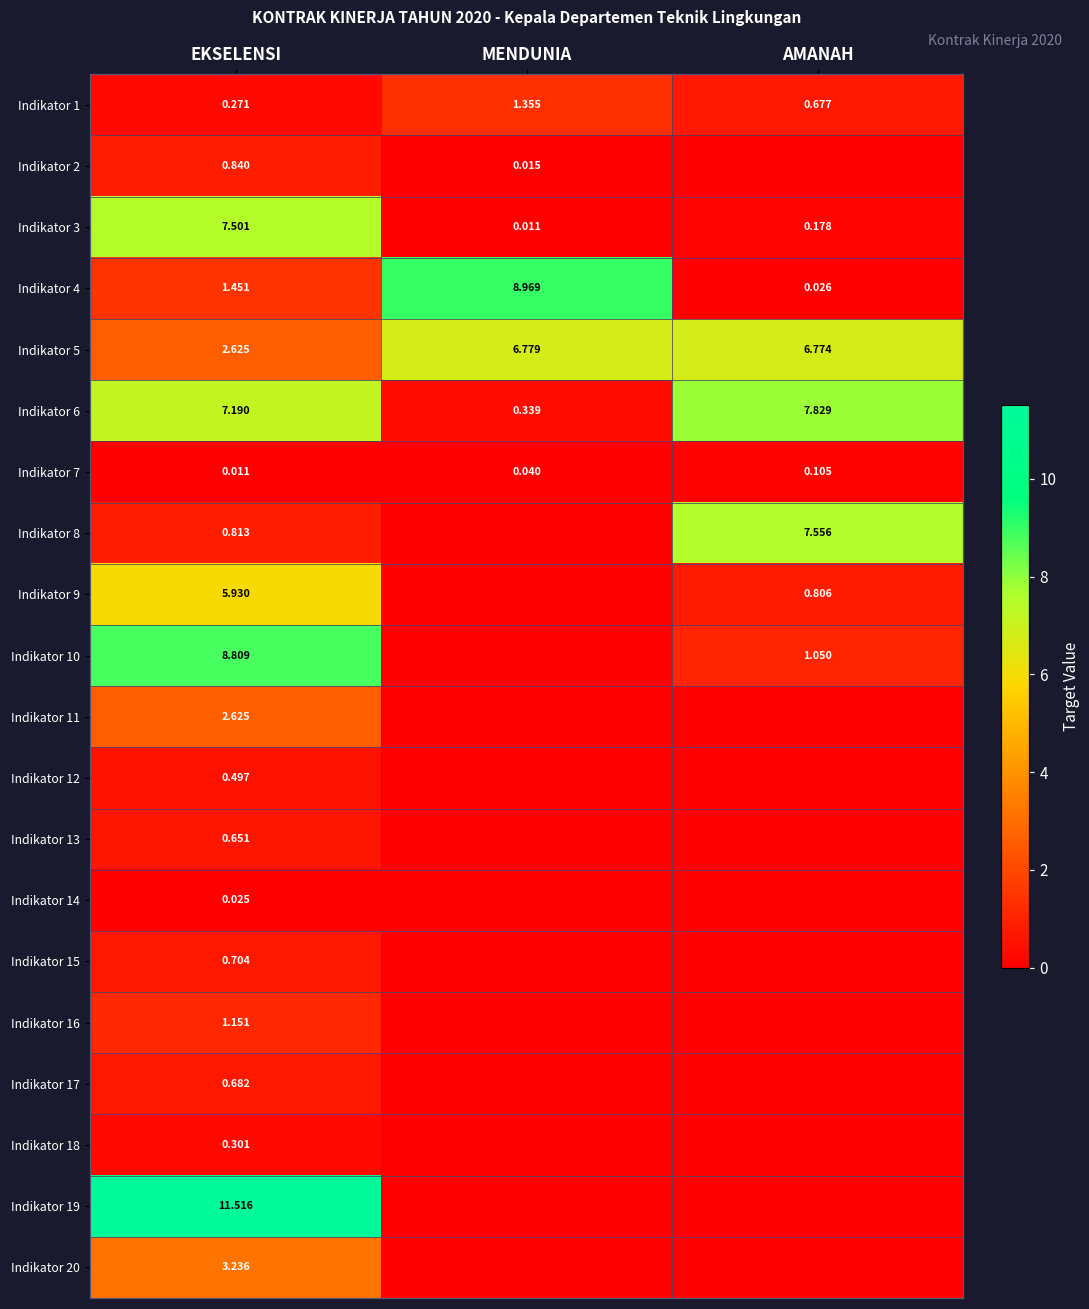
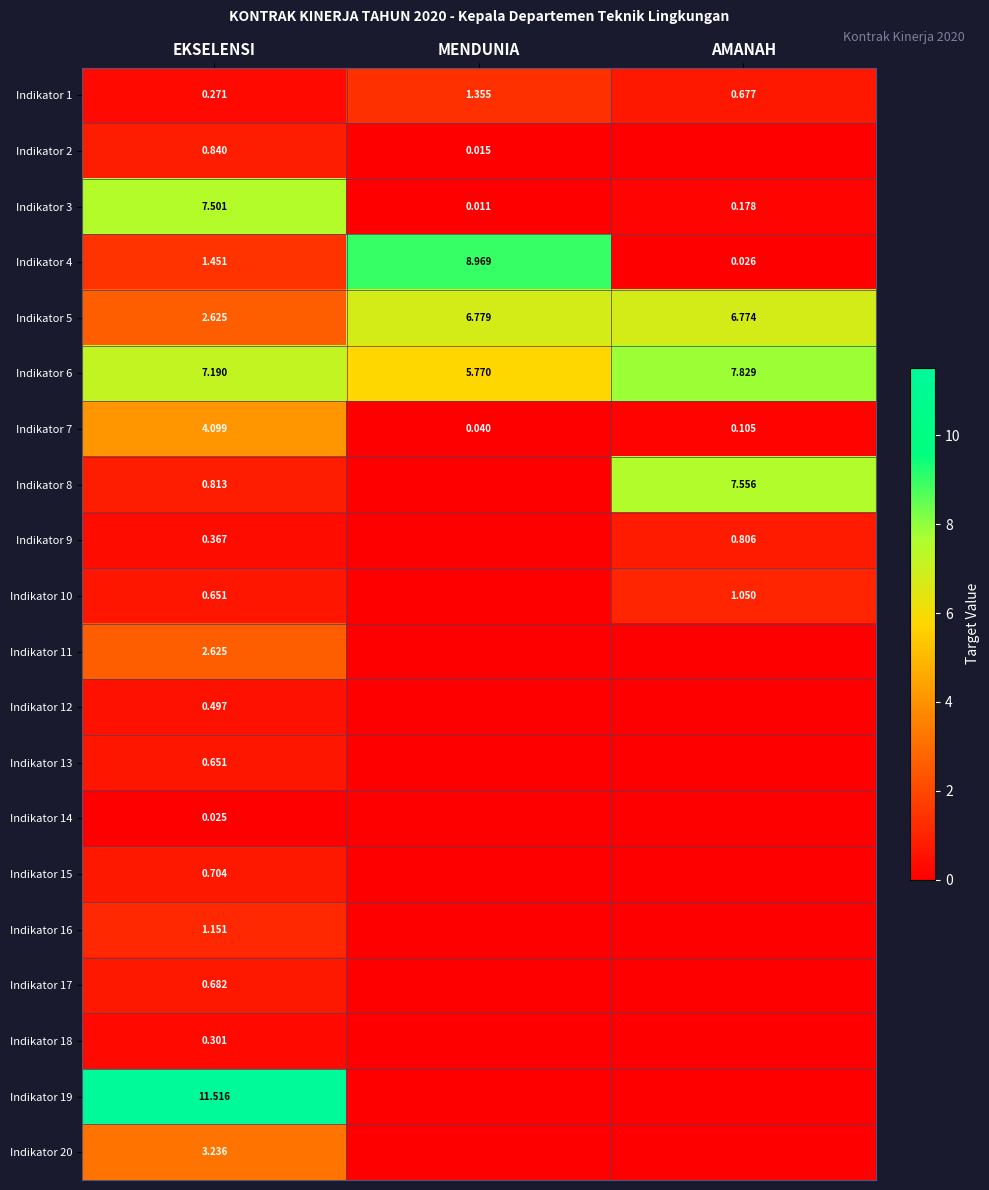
  {
    "Indikator 1": {
      "EKSELENSI": 0.271,
      "MENDUNIA": 1.355,
      "AMANAH": 0.677
    },
    "Indikator 2": {
      "EKSELENSI": 0.840,
      "MENDUNIA": 0.015
    },
    "Indikator 3": {
      "EKSELENSI": 7.501,
      "MENDUNIA": 0.011,
      "AMANAH": 0.178
    },
    "Indikator 4": {
      "EKSELENSI": 1.451,
      "MENDUNIA": 8.969,
      "AMANAH": 0.026
    },
    "Indikator 5": {
      "EKSELENSI": 2.625,
      "MENDUNIA": 6.779,
      "AMANAH": 6.774
    },
    "Indikator 6": {
      "EKSELENSI": 7.190,
-     "MENDUNIA": 0.339,
+     "MENDUNIA": 5.770,
      "AMANAH": 7.829
    },
    "Indikator 7": {
-     "EKSELENSI": 0.011,
+     "EKSELENSI": 4.099,
      "MENDUNIA": 0.040,
      "AMANAH": 0.105
    },
    "Indikator 8": {
      "EKSELENSI": 0.813,
      "AMANAH": 7.556
    },
    "Indikator 9": {
-     "EKSELENSI": 5.930,
+     "EKSELENSI": 0.367,
      "AMANAH": 0.806
    },
    "Indikator 10": {
-     "EKSELENSI": 8.809,
+     "EKSELENSI": 0.651,
      "AMANAH": 1.050
    },
    "Indikator 11": {
      "EKSELENSI": 2.625
    },
    "Indikator 12": {
      "EKSELENSI": 0.497
    },
    "Indikator 13": {
      "EKSELENSI": 0.651
    },
    "Indikator 14": {
      "EKSELENSI": 0.025
    },
    "Indikator 15": {
      "EKSELENSI": 0.704
    },
    "Indikator 16": {
      "EKSELENSI": 1.151
    },
    "Indikator 17": {
      "EKSELENSI": 0.682
    },
    "Indikator 18": {
      "EKSELENSI": 0.301
    },
    "Indikator 19": {
      "EKSELENSI": 11.516
    },
    "Indikator 20": {
      "EKSELENSI": 3.236
    }
  }
